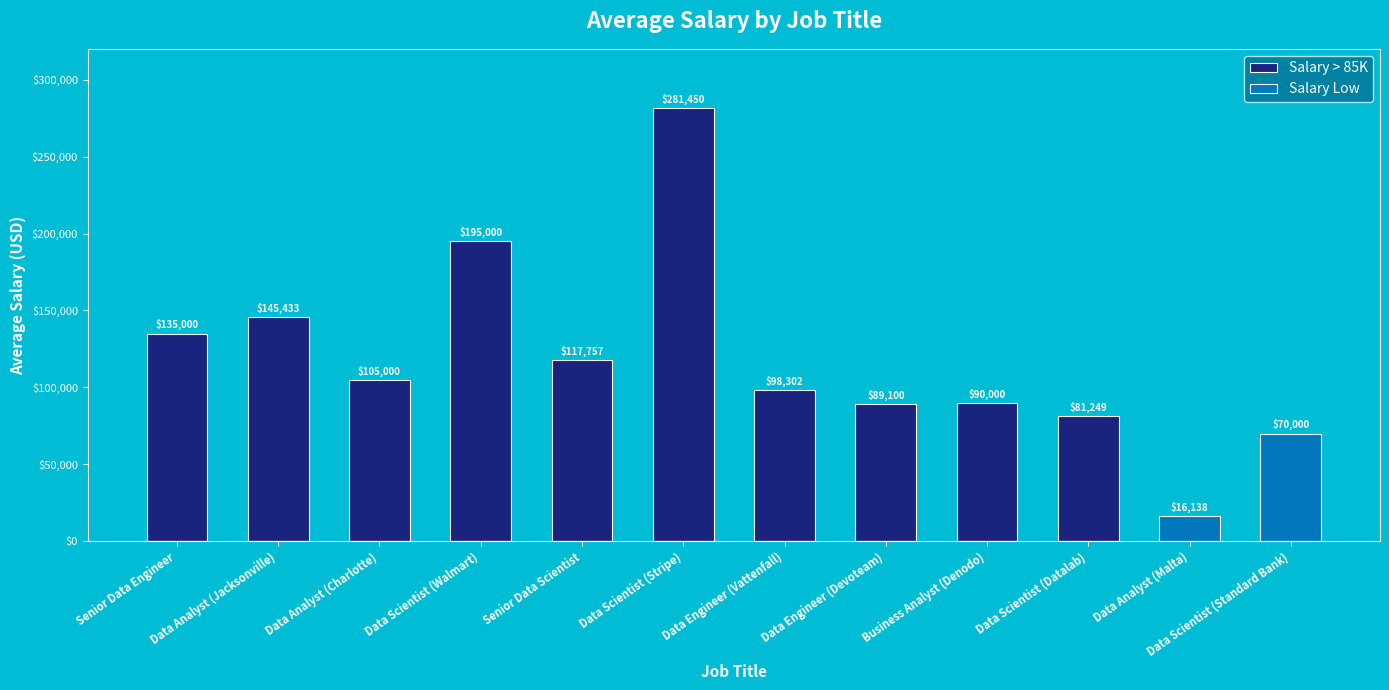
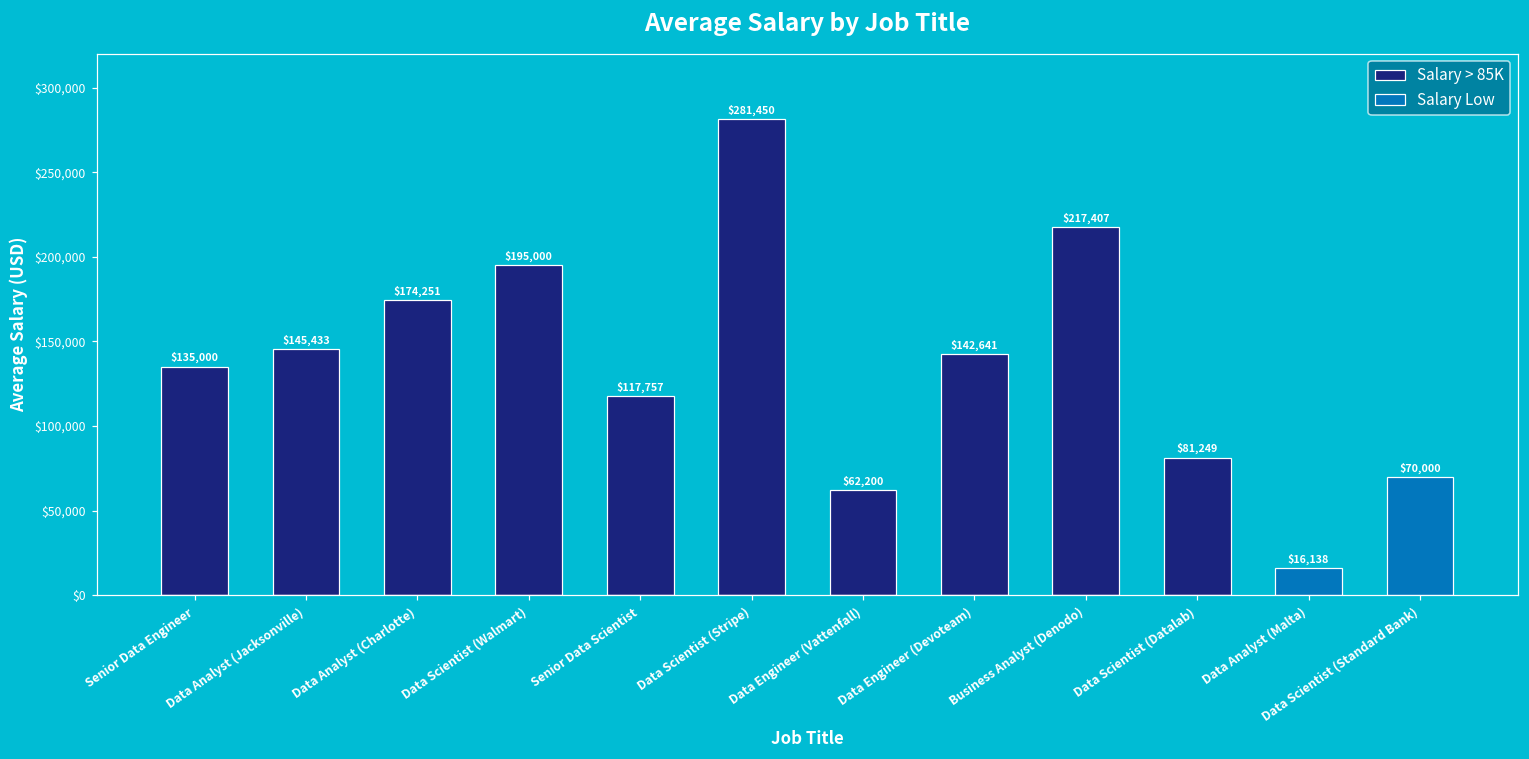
  {
    "Salary > 85K": {
      "Senior Data Engineer": "$135,000",
      "Data Analyst (Jacksonville)": "$145,433",
-     "Data Analyst (Charlotte)": "$105,000",
+     "Data Analyst (Charlotte)": "$174,251",
      "Data Scientist (Walmart)": "$195,000",
      "Senior Data Scientist": "$117,757",
      "Data Scientist (Stripe)": "$281,450",
-     "Data Engineer (Vattenfall)": "$98,302",
-     "Data Engineer (Devoteam)": "$89,100",
-     "Business Analyst (Denodo)": "$90,000",
+     "Data Engineer (Vattenfall)": "$62,200",
+     "Data Engineer (Devoteam)": "$142,641",
+     "Business Analyst (Denodo)": "$217,407",
      "Data Scientist (Datalab)": "$81,249"
    },
    "Salary Low": {
      "Data Analyst (Malta)": "$16,138",
      "Data Scientist (Standard Bank)": "$70,000"
    }
  }
